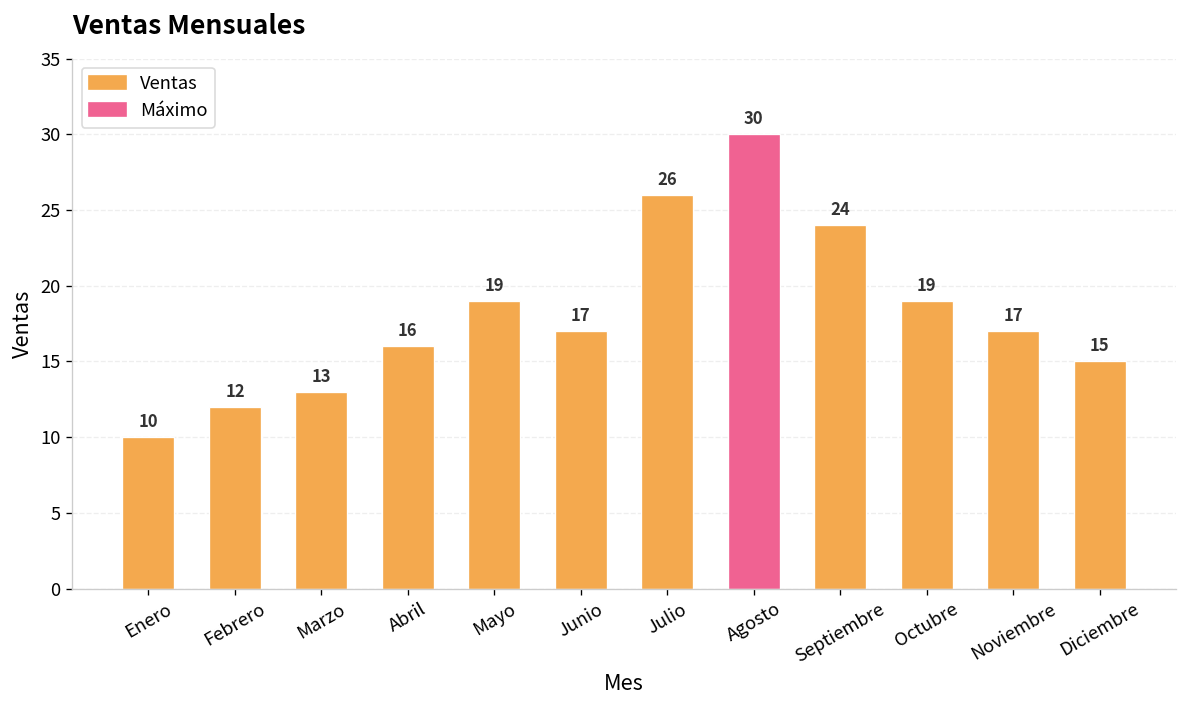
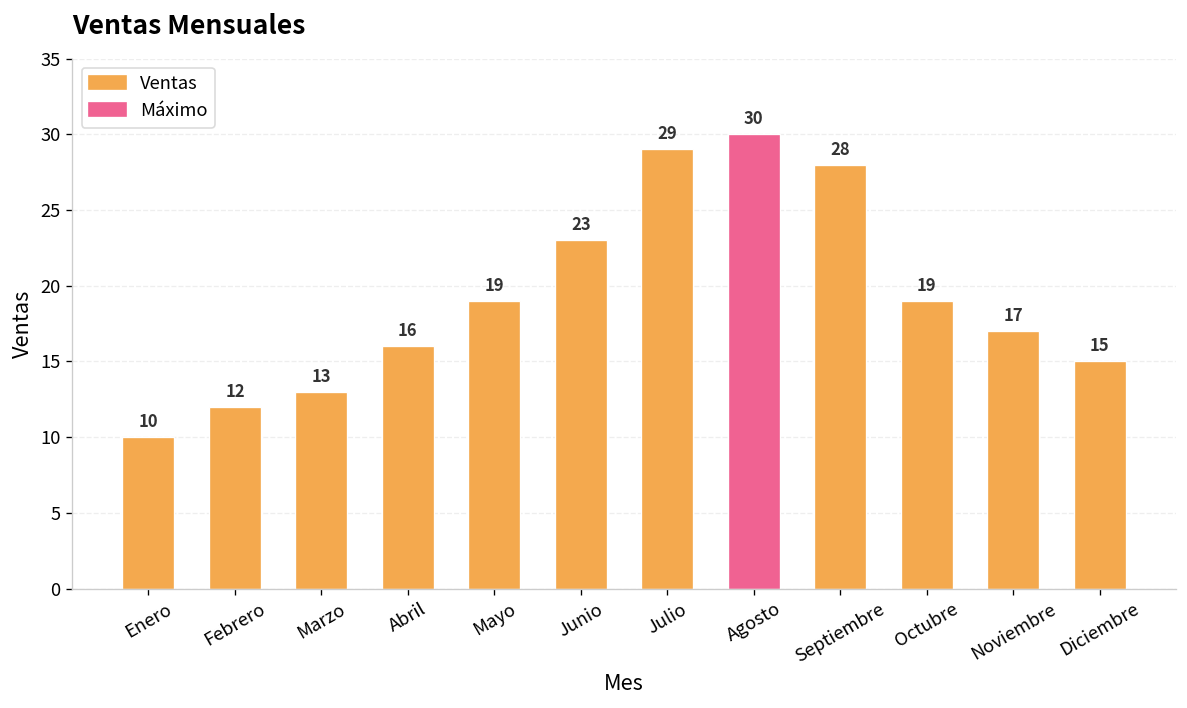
  {
    "Enero": 10,
    "Febrero": 12,
    "Marzo": 13,
    "Abril": 16,
    "Mayo": 19,
-   "Junio": 17,
-   "Julio": 26,
+   "Junio": 23,
+   "Julio": 29,
    "Agosto": 30,
-   "Septiembre": 24,
+   "Septiembre": 28,
    "Octubre": 19,
    "Noviembre": 17,
    "Diciembre": 15
  }
